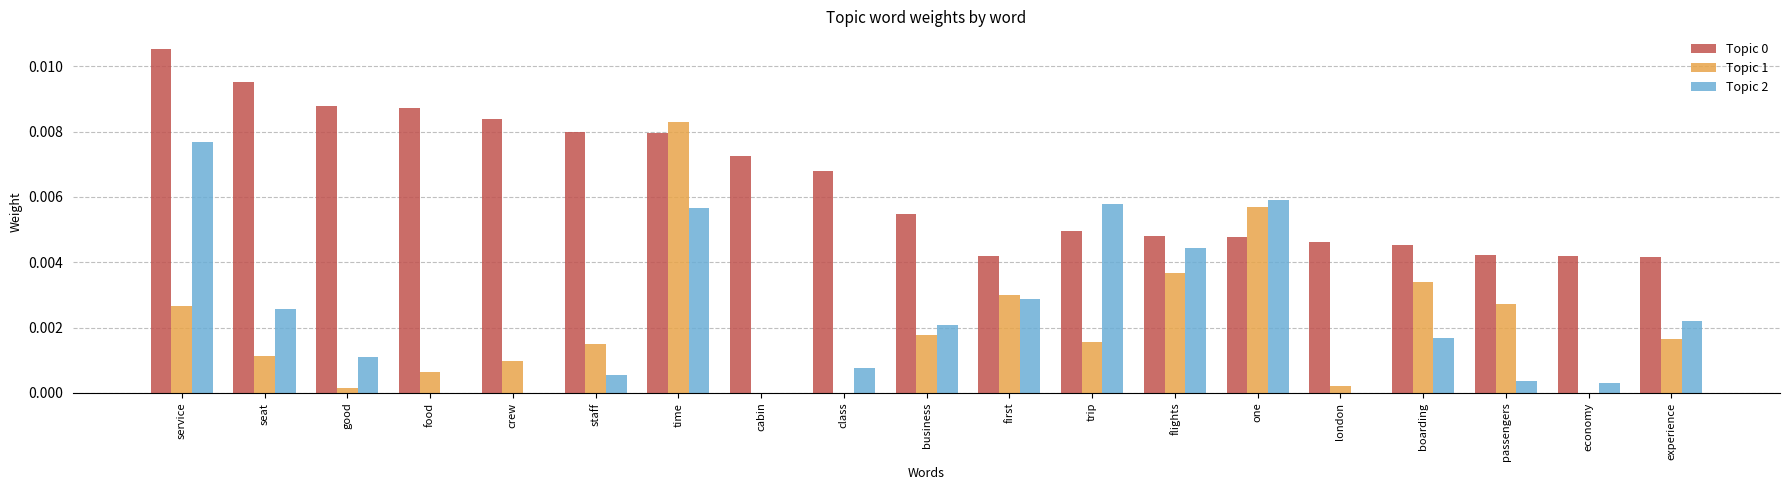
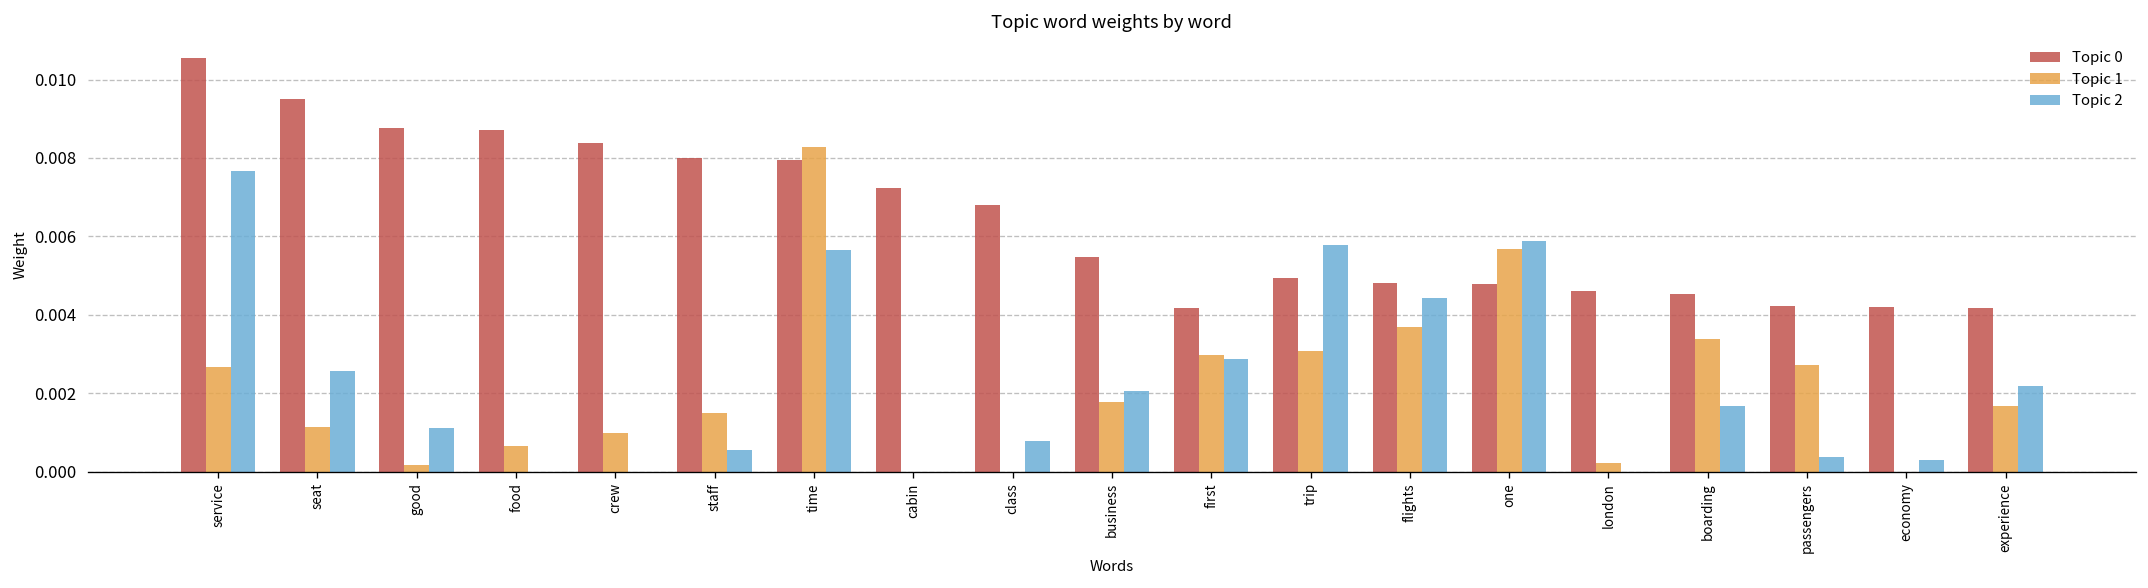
  {
    "Topic 0": {
      "service": 0.0105,
      "seat": 0.0095,
      "good": 0.0088,
      "food": 0.0087,
      "crew": 0.0084,
      "staff": 0.0080,
      "time": 0.0080,
      "cabin": 0.0072,
      "class": 0.0068,
      "business": 0.0055,
      "first": 0.0042,
      "trip": 0.0049,
      "flights": 0.0048,
      "one": 0.0048,
      "london": 0.0046,
      "boarding": 0.0045,
      "passengers": 0.0042,
      "economy": 0.0042,
      "experience": 0.0042
    },
    "Topic 1": {
      "service": 0.0027,
      "seat": 0.0011,
      "good": 0.0002,
      "food": 0.0006,
      "crew": 0.0010,
      "staff": 0.0015,
      "time": 0.0083,
      "business": 0.0018,
      "first": 0.0030,
-     "trip": 0.0016,
+     "trip": 0.0031,
      "flights": 0.0037,
      "one": 0.0057,
      "london": 0.0002,
      "boarding": 0.0034,
      "passengers": 0.0027,
      "experience": 0.0017
    },
    "Topic 2": {
      "service": 0.0077,
      "seat": 0.0026,
      "good": 0.0011,
      "staff": 0.0005,
      "time": 0.0057,
      "class": 0.0008,
      "business": 0.0021,
      "first": 0.0029,
      "trip": 0.0058,
      "flights": 0.0044,
      "one": 0.0059,
      "boarding": 0.0017,
      "passengers": 0.0004,
      "economy": 0.0003,
      "experience": 0.0022
    }
  }
